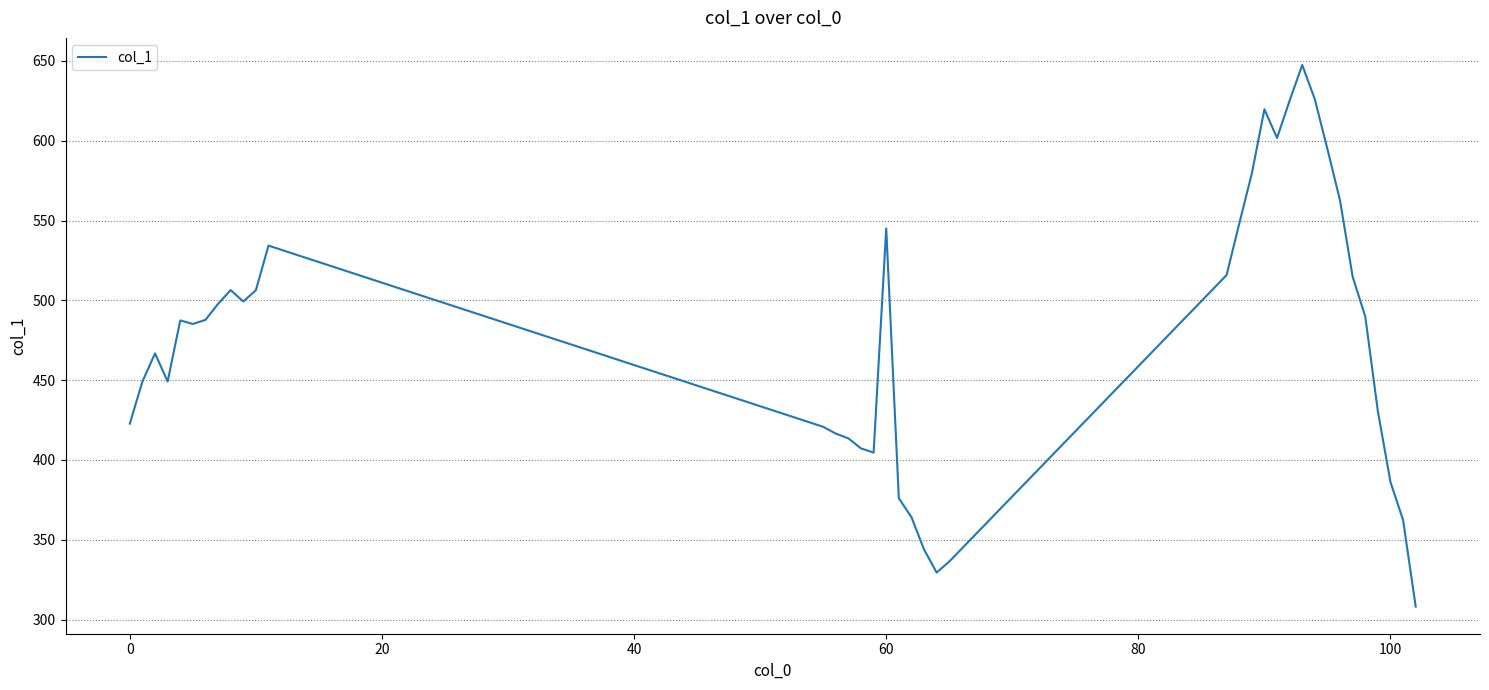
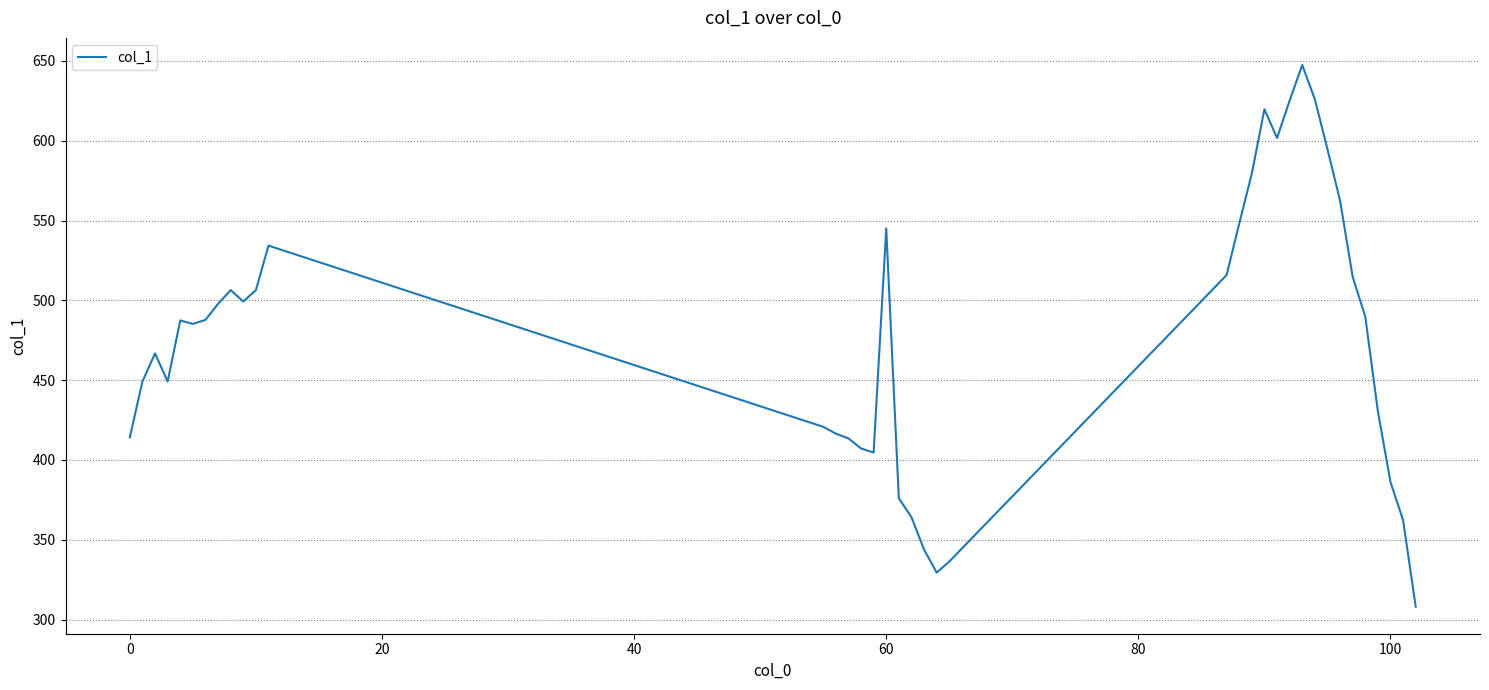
  {
-   "0": 423,
+   "0": 414,
    "60": 545,
    "100": 386
  }
